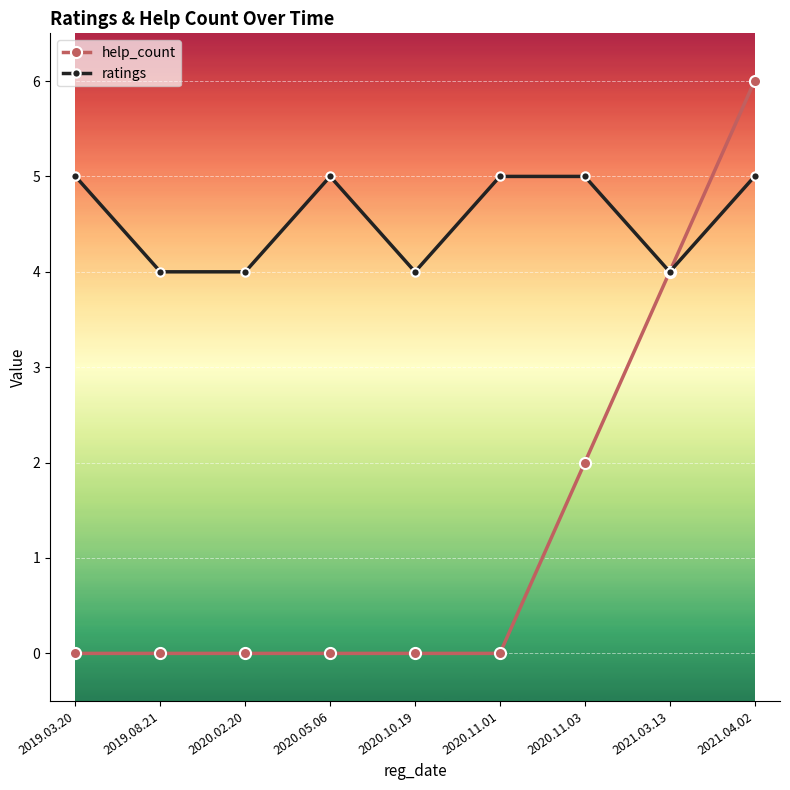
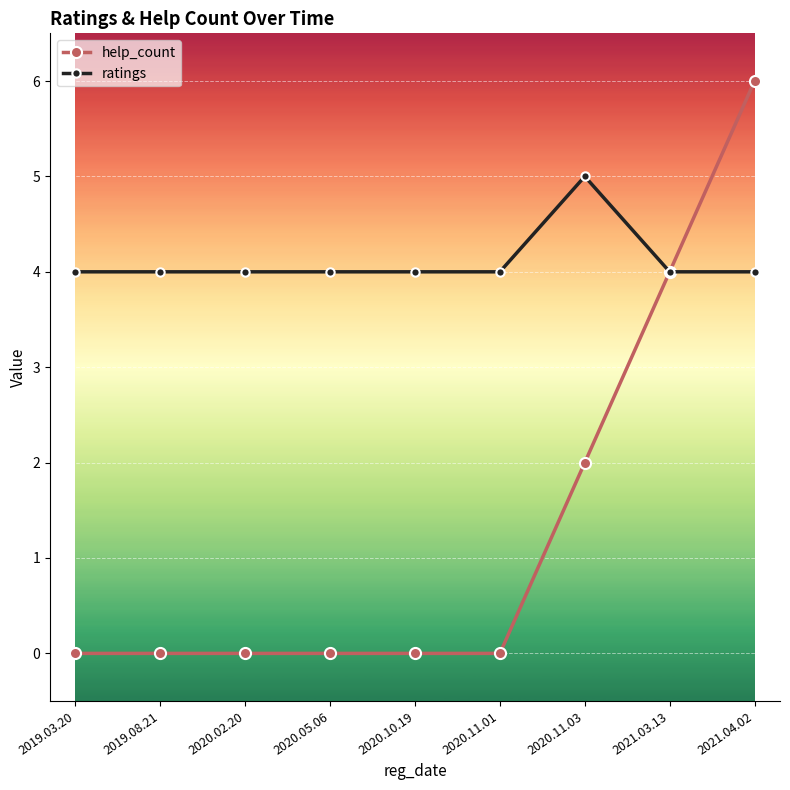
  {
    "help_count": {
      "2019.03.20": 0,
      "2019.08.21": 0,
      "2020.02.20": 0,
      "2020.05.06": 0,
      "2020.10.19": 0,
      "2020.11.01": 0,
      "2020.11.03": 2,
      "2021.04.02": 6
    },
    "ratings": {
-     "2019.03.20": 5,
+     "2019.03.20": 4,
      "2019.08.21": 4,
      "2020.02.20": 4,
-     "2020.05.06": 5,
+     "2020.05.06": 4,
      "2020.10.19": 4,
-     "2020.11.01": 5,
+     "2020.11.01": 4,
      "2020.11.03": 5,
-     "2021.04.02": 5
+     "2021.04.02": 4
    }
  }
